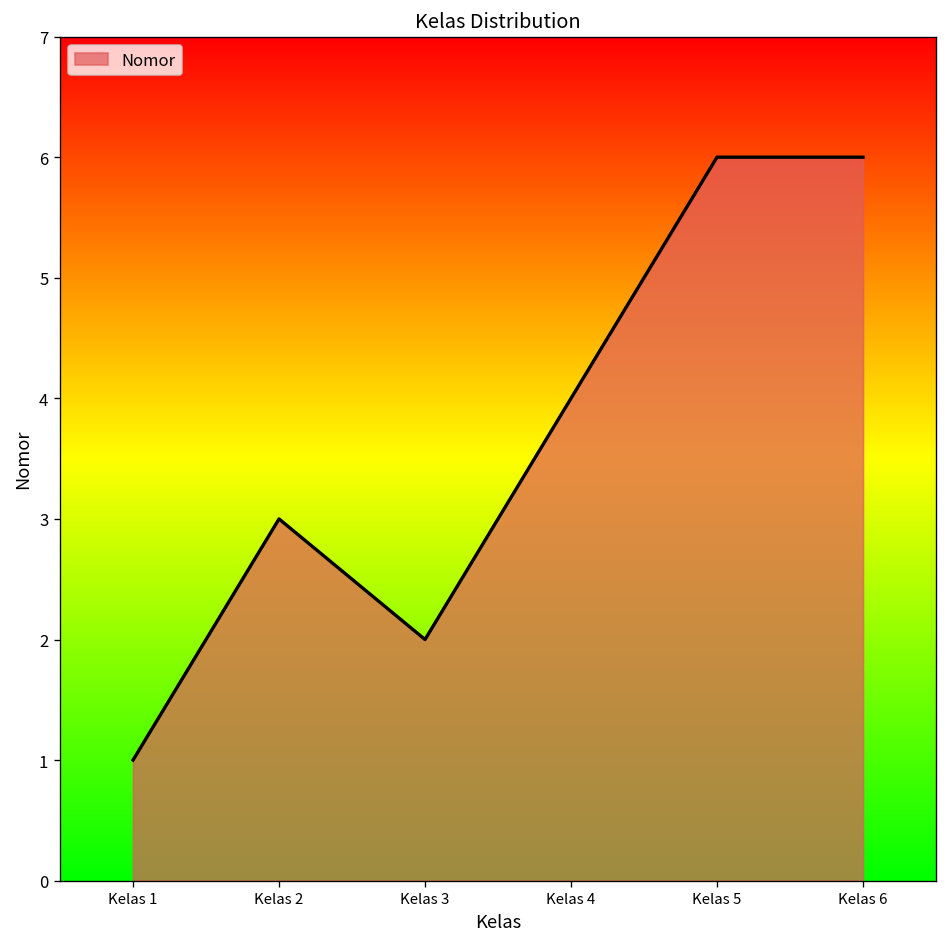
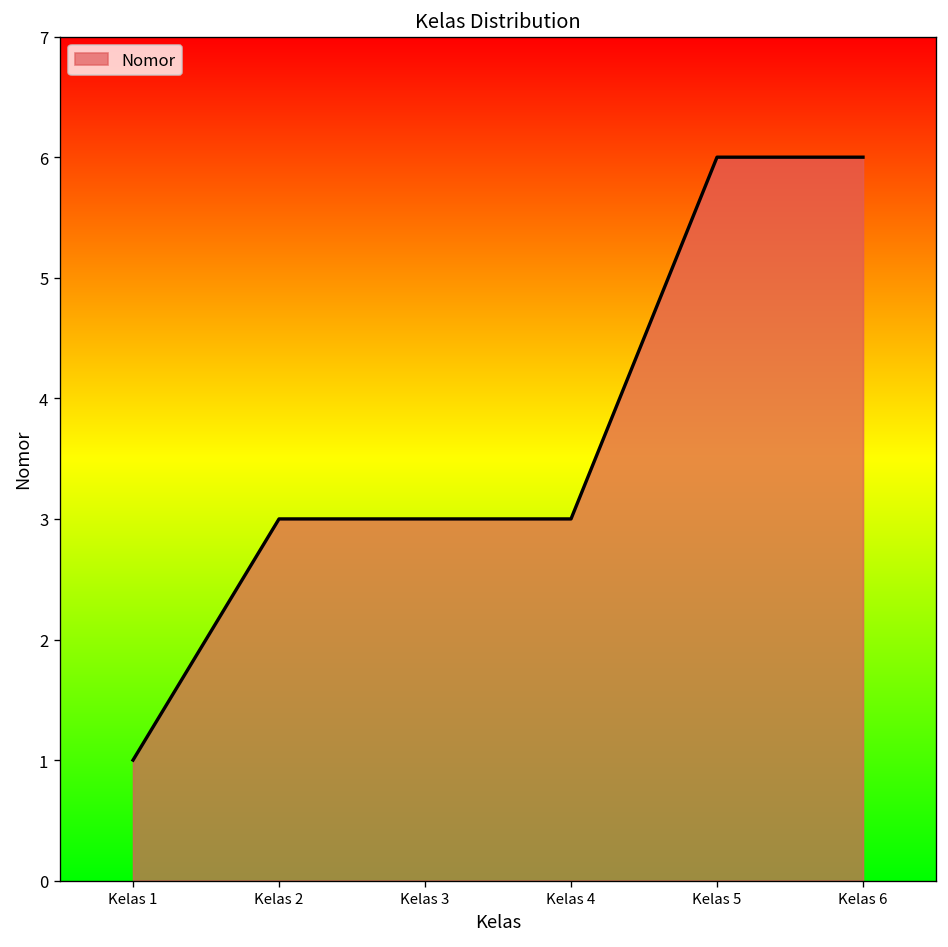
  {
    "Kelas 1": 1,
    "Kelas 2": 3,
-   "Kelas 3": 2,
-   "Kelas 4": 4,
+   "Kelas 3": 3,
+   "Kelas 4": 3,
    "Kelas 5": 6,
    "Kelas 6": 6
  }
